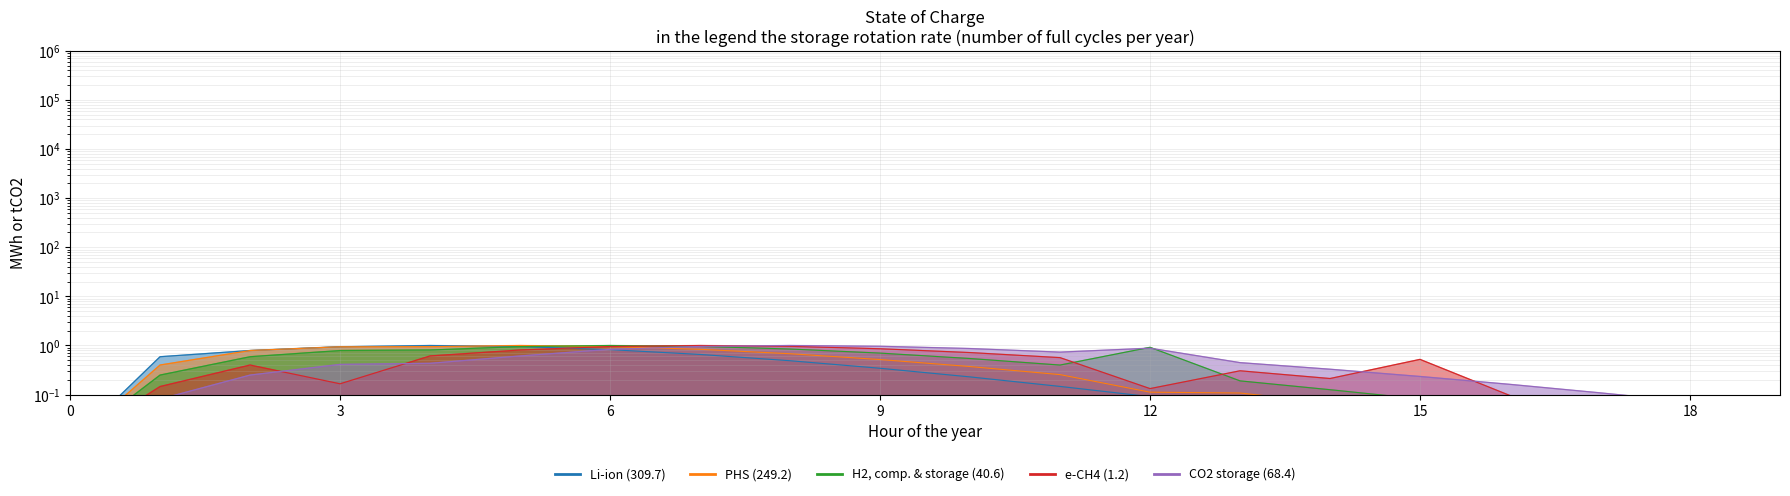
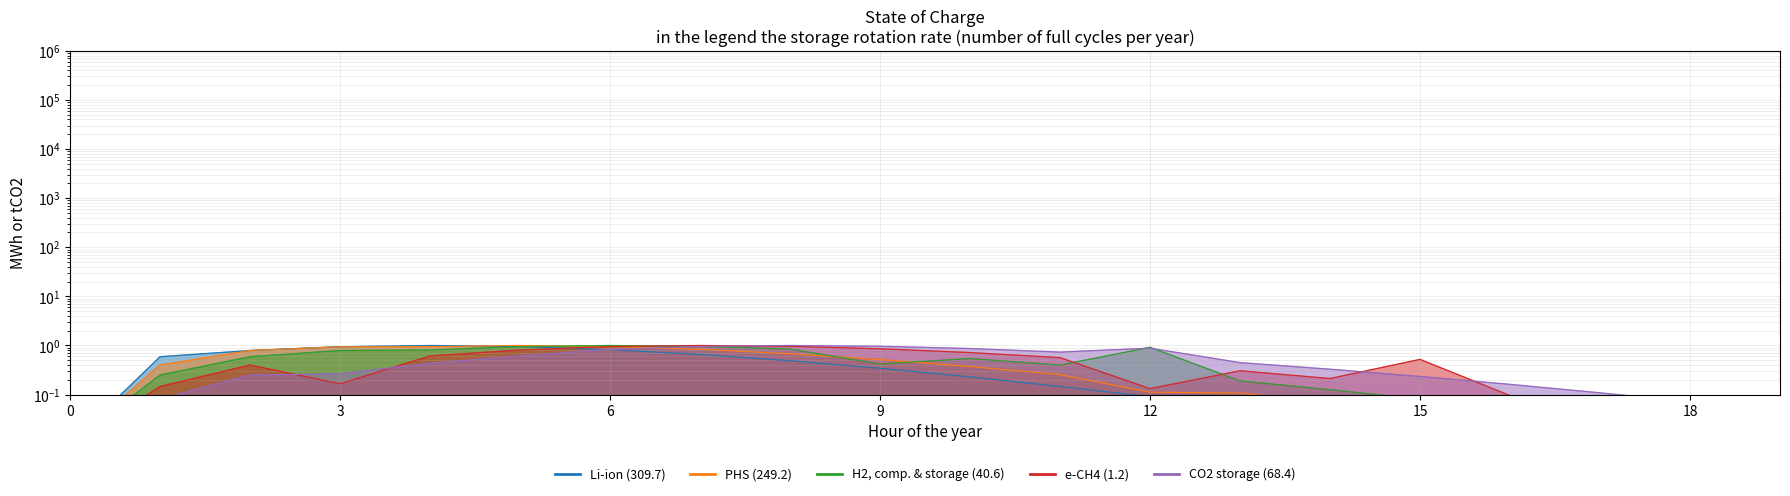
  {
    "Li-ion (309.7)": {
      "9": 0.3,
      "12": 0.1
    },
    "PHS (249.2)": {
      "9": 0.5,
      "12": 0.1
    },
    "H2, comp. & storage (40.6)": {
      "3": 0.8,
-     "9": 0.7
+     "9": 0.4
    },
    "e-CH4 (1.2)": {
      "3": 0.17,
      "12": 0.13,
      "15": 0.5
    },
    "CO2 storage (68.4)": {
-     "3": 0.4,
+     "3": 0.3,
      "15": 0.2
    }
  }
